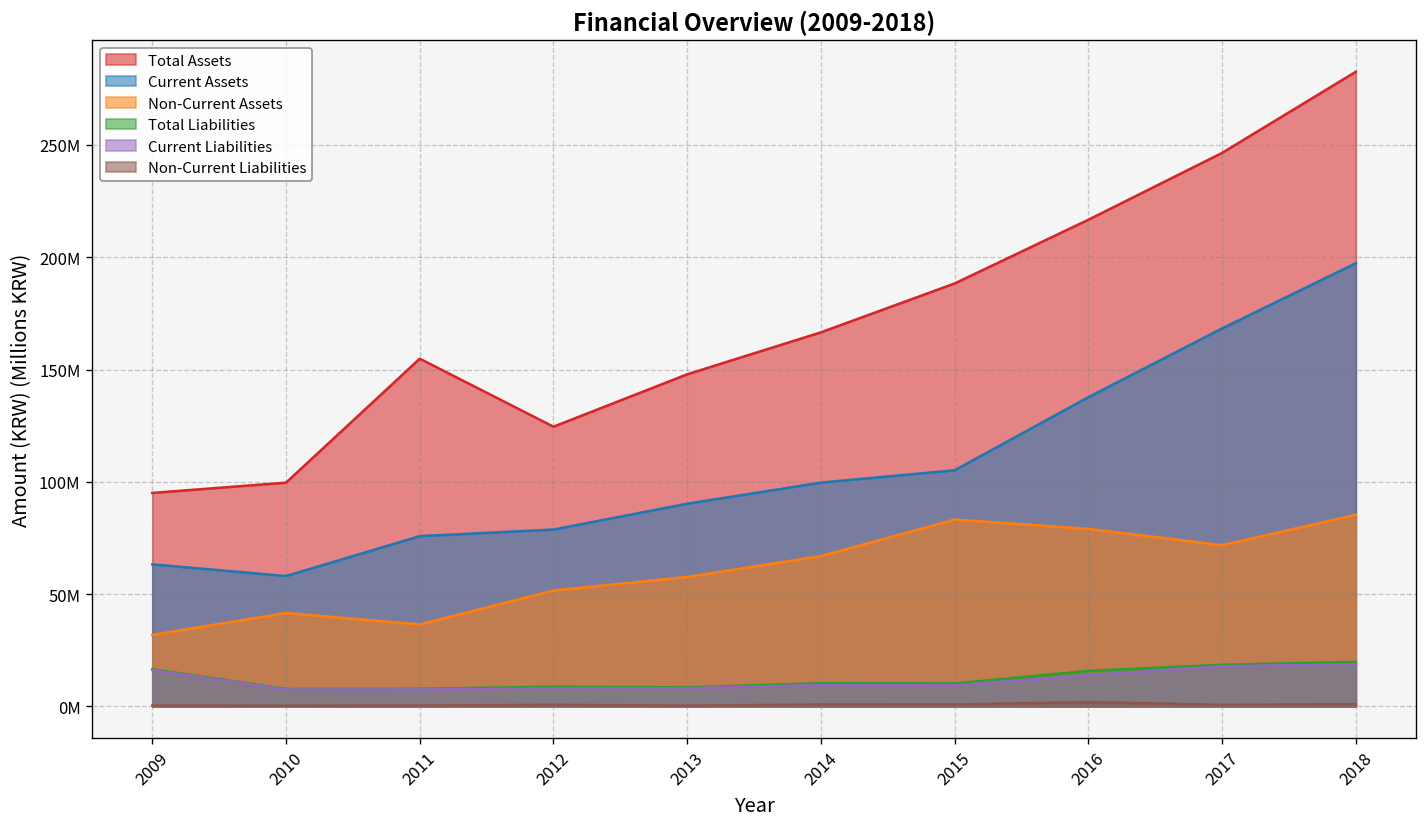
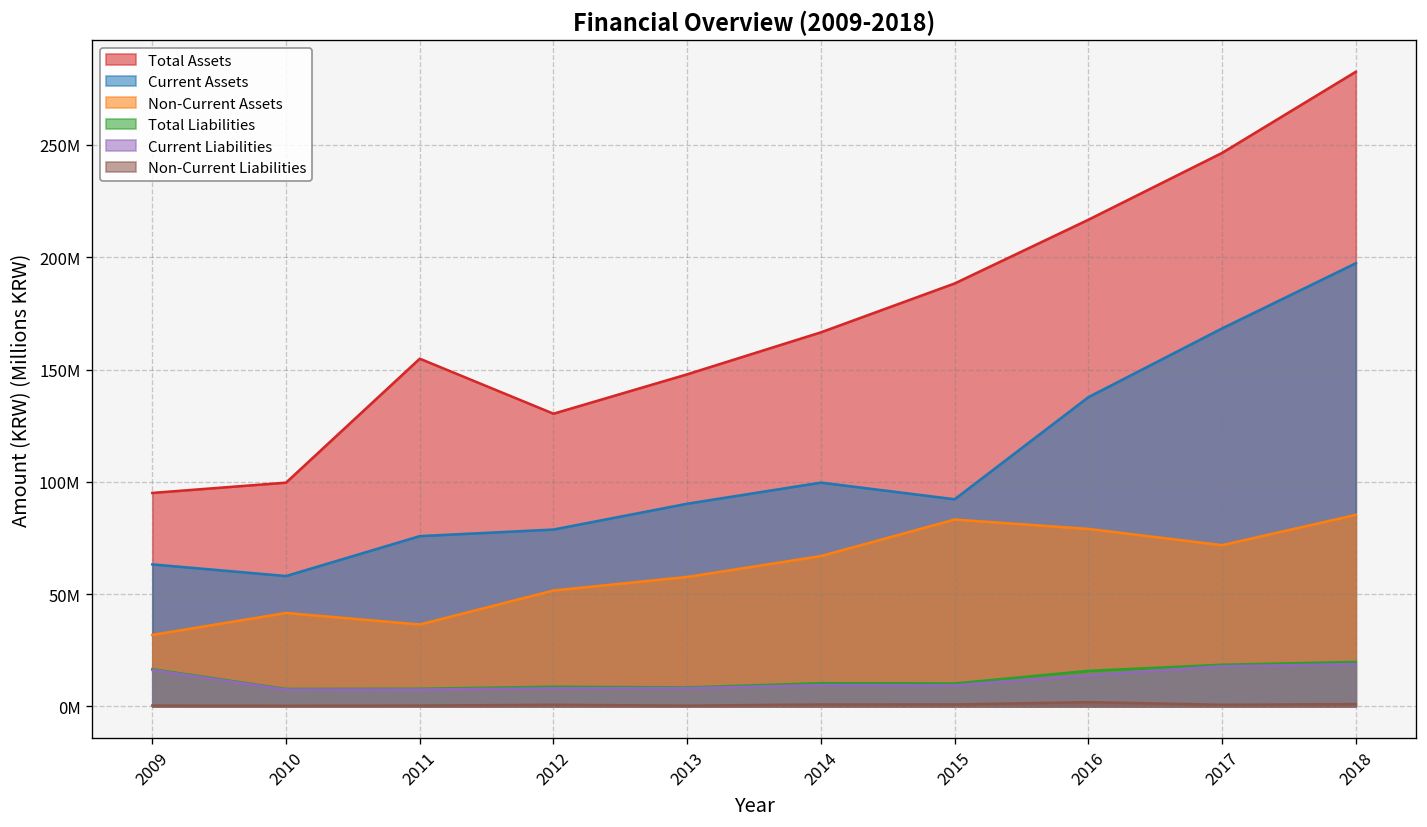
  {
    "Total Assets": {
      "2009": 95000000,
      "2010": 100000000,
      "2011": 155000000,
-     "2012": 125000000,
+     "2012": 130000000,
      "2013": 148000000,
      "2014": 167000000,
      "2015": 188000000,
      "2016": 217000000,
      "2017": 246000000,
      "2018": 283000000
    },
    "Current Assets": {
      "2009": 63000000,
      "2010": 58000000,
      "2011": 76000000,
      "2012": 79000000,
      "2013": 90000000,
      "2014": 100000000,
-     "2015": 105000000,
+     "2015": 92000000,
      "2016": 138000000,
      "2017": 168000000,
      "2018": 197000000
    },
    "Non-Current Assets": {
      "2009": 32000000,
      "2010": 42000000,
      "2011": 36000000,
      "2012": 52000000,
      "2013": 58000000,
      "2014": 67000000,
      "2015": 83000000,
      "2016": 79000000,
      "2017": 72000000,
      "2018": 85000000
    },
    "Total Liabilities": {
      "2016": 16000000
    },
    "Current Liabilities": {
      "2016": 14000000
    },
    "Non-Current Liabilities": {
      "2009": 0,
      "2010": 0,
      "2011": 0,
      "2012": 1000000,
      "2013": 0,
      "2014": 1000000,
      "2015": 1000000,
      "2016": 2000000,
      "2017": 1000000,
      "2018": 1000000
    }
  }
